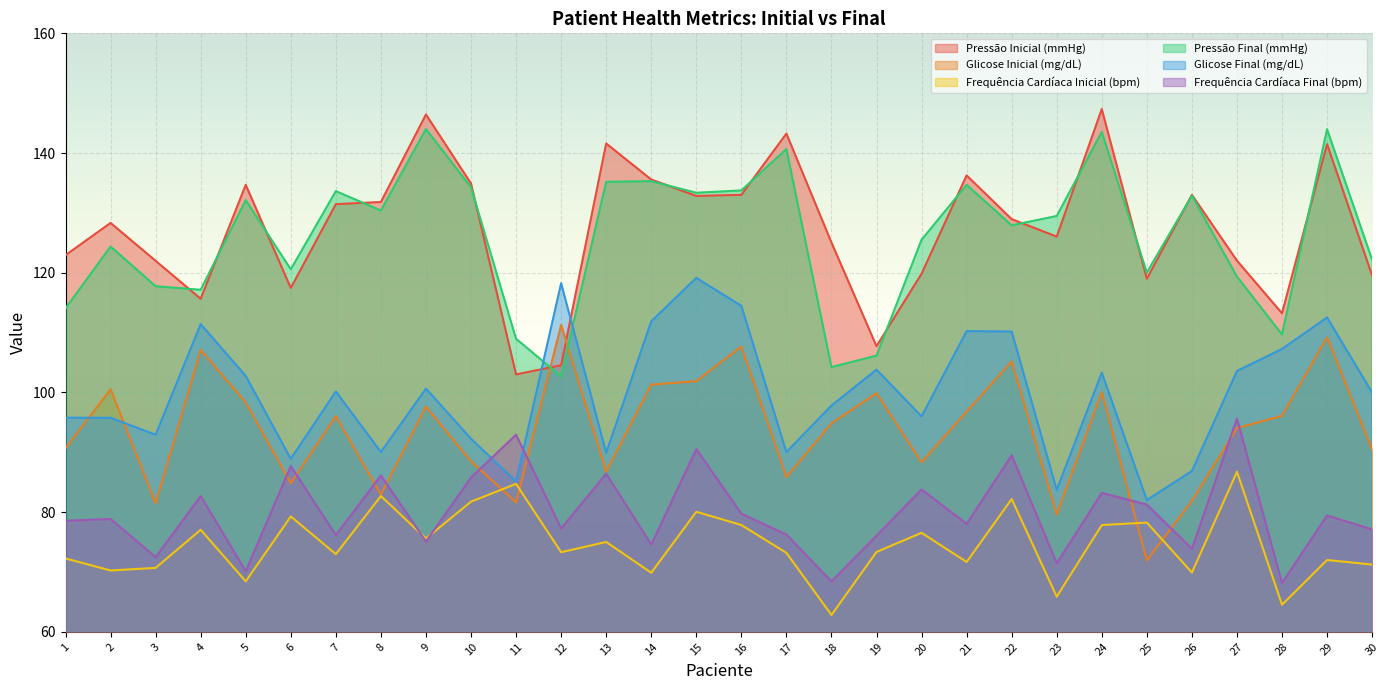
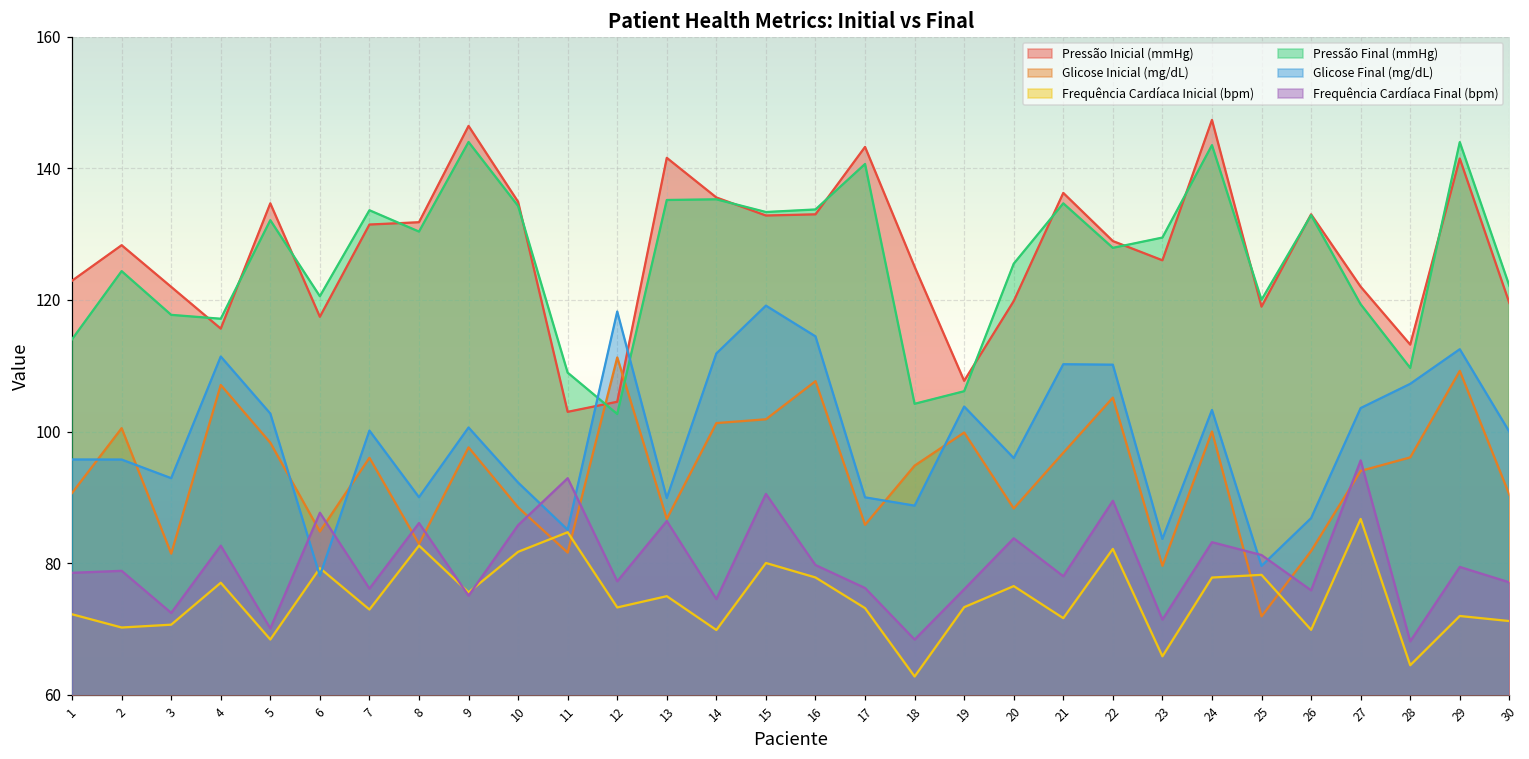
  {
    "Pressão Final (mmHg)": {
      "1": 114,
      "2": 124,
      "3": 118,
      "4": 117,
      "5": 132,
      "6": 121,
      "7": 134,
      "8": 130,
      "9": 144,
      "10": 134,
      "11": 109,
      "12": 103,
      "13": 135,
      "15": 133,
      "16": 134,
      "17": 141,
      "18": 104,
      "19": 106,
      "20": 126,
      "21": 135,
      "22": 128,
      "23": 129,
      "24": 144,
      "25": 120,
      "27": 119,
      "28": 110,
      "29": 144,
      "30": 122
    },
    "Glicose Final (mg/dL)": {
      "1": 96,
      "2": 96,
      "3": 93,
      "4": 111,
      "5": 103,
-     "6": 89,
+     "6": 78,
      "7": 100,
      "8": 90,
      "9": 101,
      "10": 92,
      "12": 118,
      "13": 90,
      "14": 112,
      "15": 119,
      "16": 114,
      "17": 90,
-     "18": 98,
+     "18": 89,
      "19": 104,
      "20": 96,
      "21": 110,
      "22": 110,
      "23": 84,
      "24": 103,
-     "25": 82,
+     "25": 80,
      "26": 87,
      "27": 104,
      "28": 107,
      "29": 113,
      "30": 100
    },
    "Frequência Cardíaca Final (bpm)": {
      "1": 79,
      "2": 79,
      "3": 72,
      "4": 83,
      "5": 70,
      "6": 88,
      "7": 76,
      "8": 86,
      "9": 75,
      "10": 86,
      "11": 93,
      "12": 77,
      "14": 75,
      "15": 91,
      "16": 80,
      "17": 76,
      "18": 68,
      "19": 76,
      "20": 84,
      "21": 78,
      "22": 90,
      "23": 71,
      "24": 83,
      "25": 81,
-     "26": 74,
+     "26": 76,
      "27": 96,
      "28": 68,
      "29": 79,
      "30": 77
    }
  }
